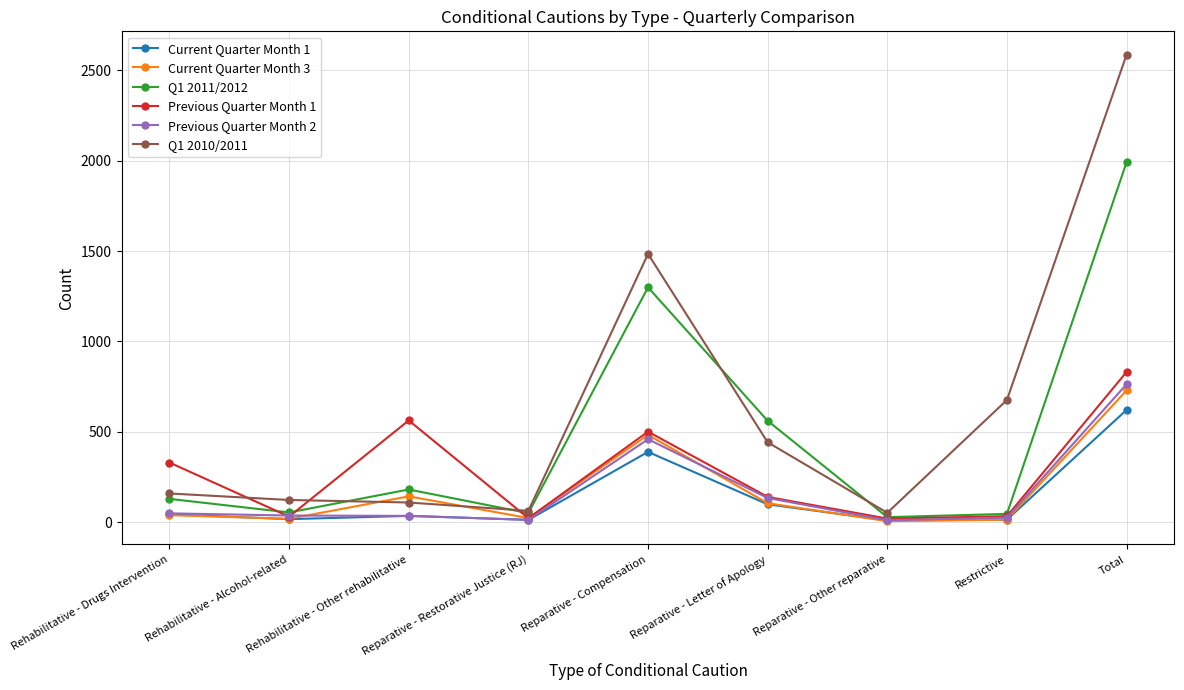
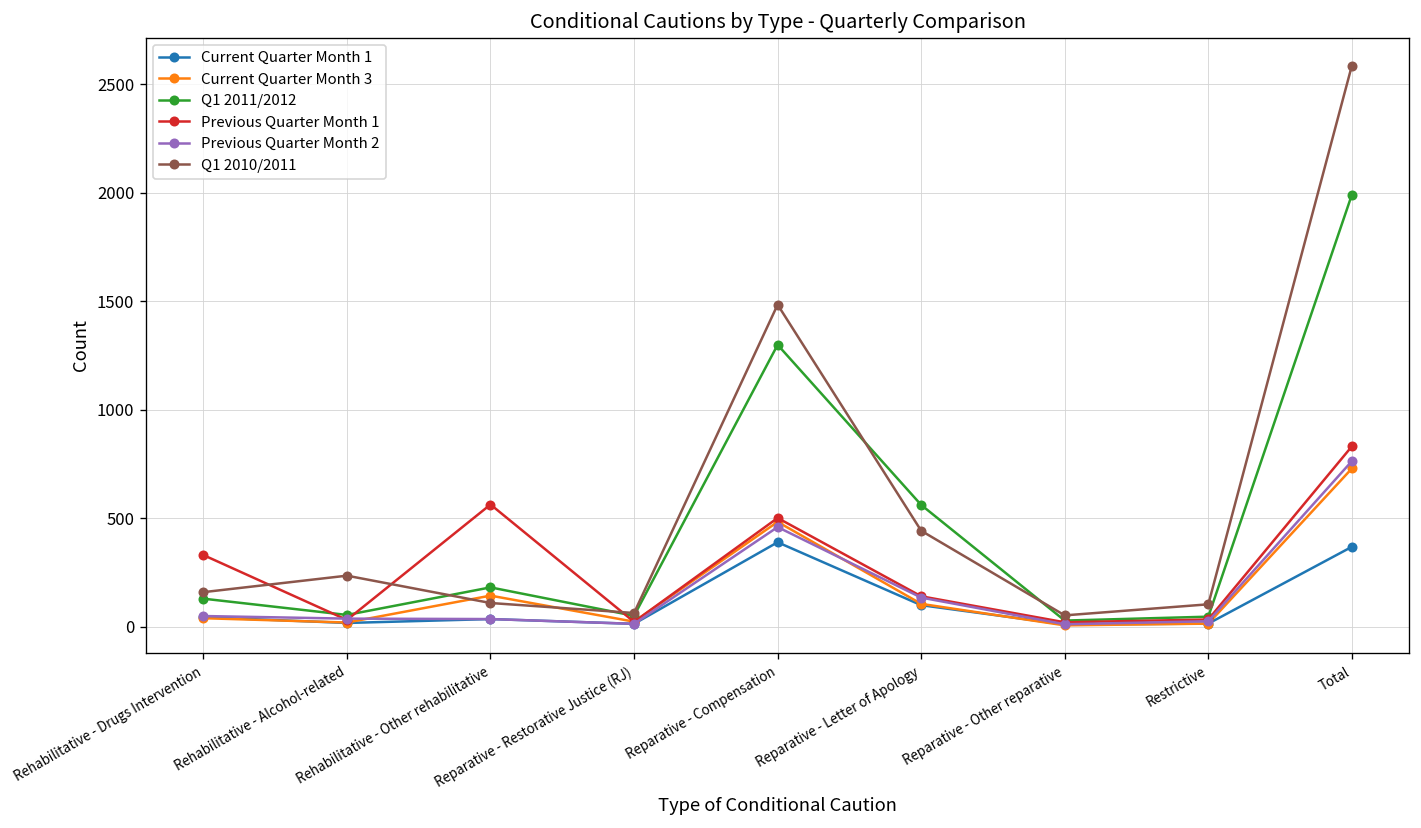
  {
    "Current Quarter Month 1": {
      "Reparative - Compensation": 390,
-     "Total": 620
+     "Total": 370
    },
    "Current Quarter Month 3": {
      "Rehabilitative - Other rehabilitative": 140,
      "Reparative - Compensation": 480,
      "Total": 730
    },
    "Q1 2011/2012": {
      "Rehabilitative - Drugs Intervention": 130,
      "Rehabilitative - Alcohol-related": 50,
      "Rehabilitative - Other rehabilitative": 180,
      "Reparative - Compensation": 1300,
      "Reparative - Letter of Apology": 560,
      "Total": 1990
    },
    "Previous Quarter Month 1": {
      "Rehabilitative - Drugs Intervention": 330,
      "Rehabilitative - Other rehabilitative": 560,
      "Reparative - Compensation": 500,
      "Total": 830
    },
    "Previous Quarter Month 2": {
      "Reparative - Compensation": 460,
      "Total": 760
    },
    "Q1 2010/2011": {
      "Rehabilitative - Drugs Intervention": 160,
-     "Rehabilitative - Alcohol-related": 120,
+     "Rehabilitative - Alcohol-related": 240,
      "Rehabilitative - Other rehabilitative": 110,
      "Reparative - Compensation": 1480,
      "Reparative - Letter of Apology": 440,
      "Reparative - Other reparative": 50,
-     "Restrictive": 680,
+     "Restrictive": 100,
      "Total": 2590
    }
  }
